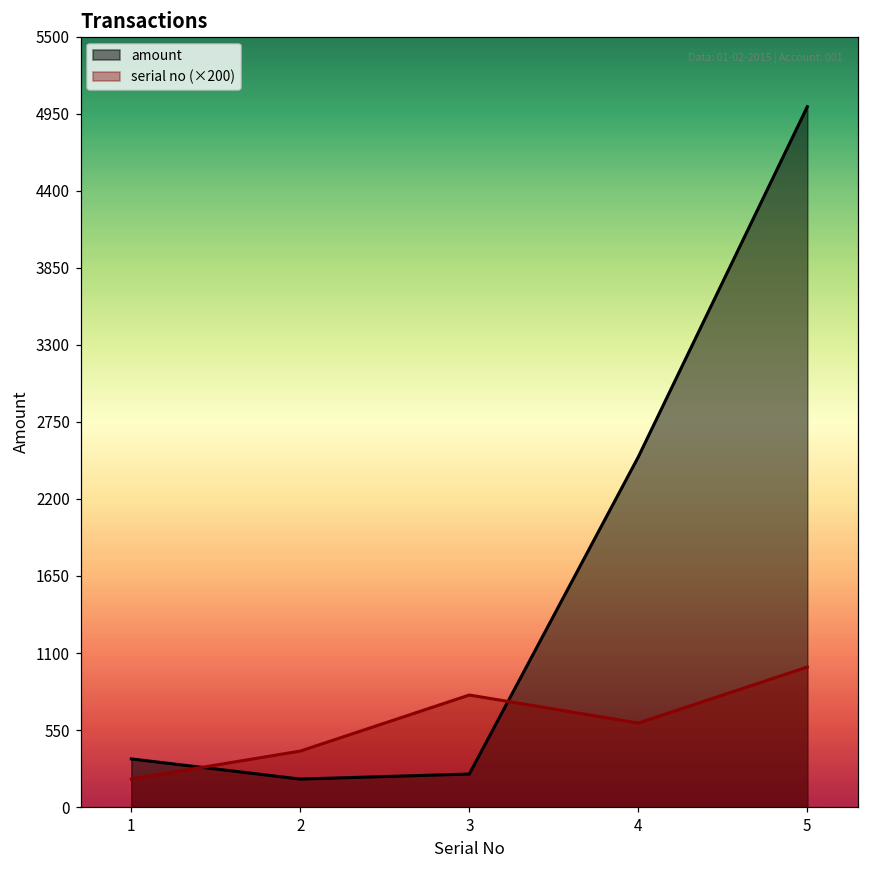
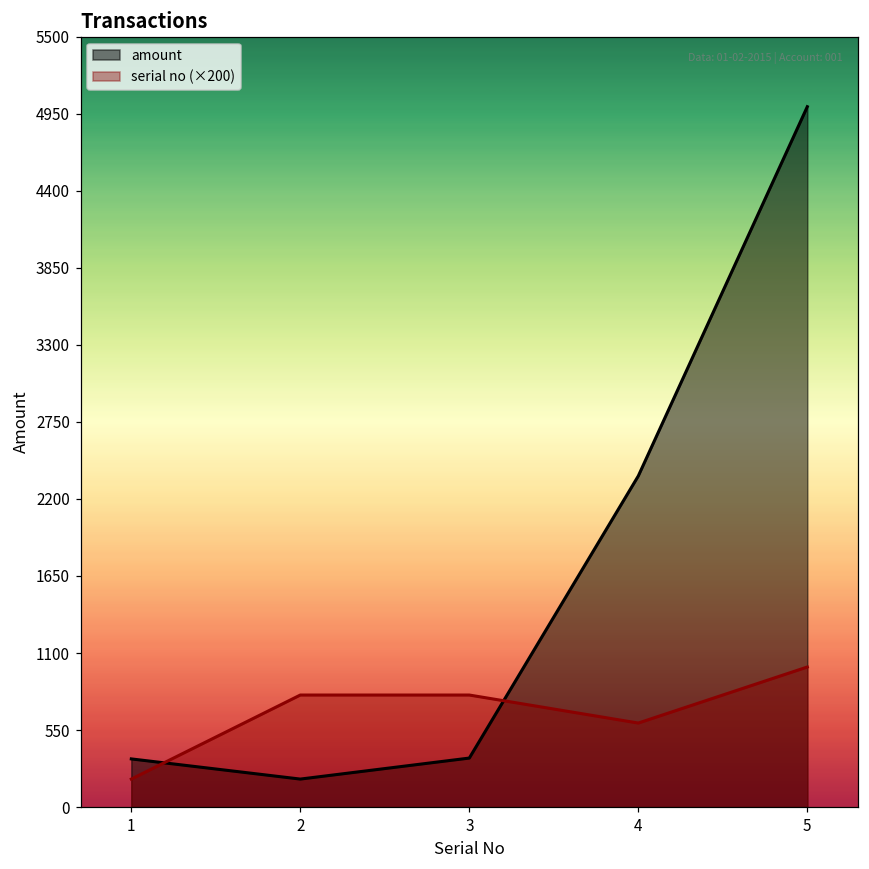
  {
    "amount": {
      "1": 340,
      "2": 200,
-     "3": 240,
-     "4": 2500,
+     "3": 350,
+     "4": 2360,
      "5": 5000
    },
    "serial no (×200)": {
      "1": 200,
-     "2": 400,
+     "2": 800,
      "3": 800,
      "4": 600,
      "5": 1000
    }
  }
